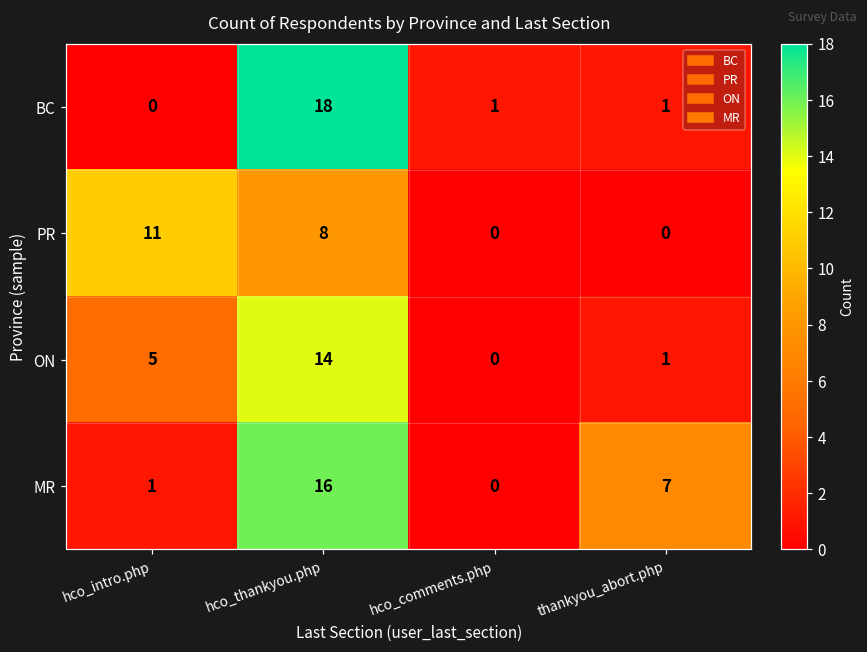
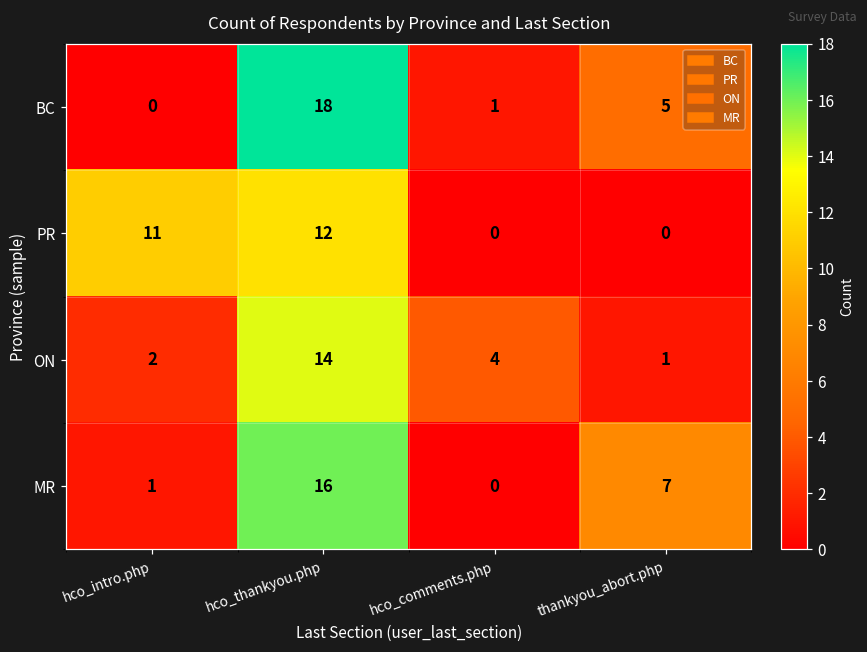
  {
    "BC": {
      "hco_intro.php": 0,
      "hco_thankyou.php": 18,
      "hco_comments.php": 1,
-     "thankyou_abort.php": 1
+     "thankyou_abort.php": 5
    },
    "PR": {
      "hco_intro.php": 11,
-     "hco_thankyou.php": 8,
+     "hco_thankyou.php": 12,
      "hco_comments.php": 0,
      "thankyou_abort.php": 0
    },
    "ON": {
-     "hco_intro.php": 5,
+     "hco_intro.php": 2,
      "hco_thankyou.php": 14,
-     "hco_comments.php": 0,
+     "hco_comments.php": 4,
      "thankyou_abort.php": 1
    },
    "MR": {
      "hco_intro.php": 1,
      "hco_thankyou.php": 16,
      "hco_comments.php": 0,
      "thankyou_abort.php": 7
    }
  }
